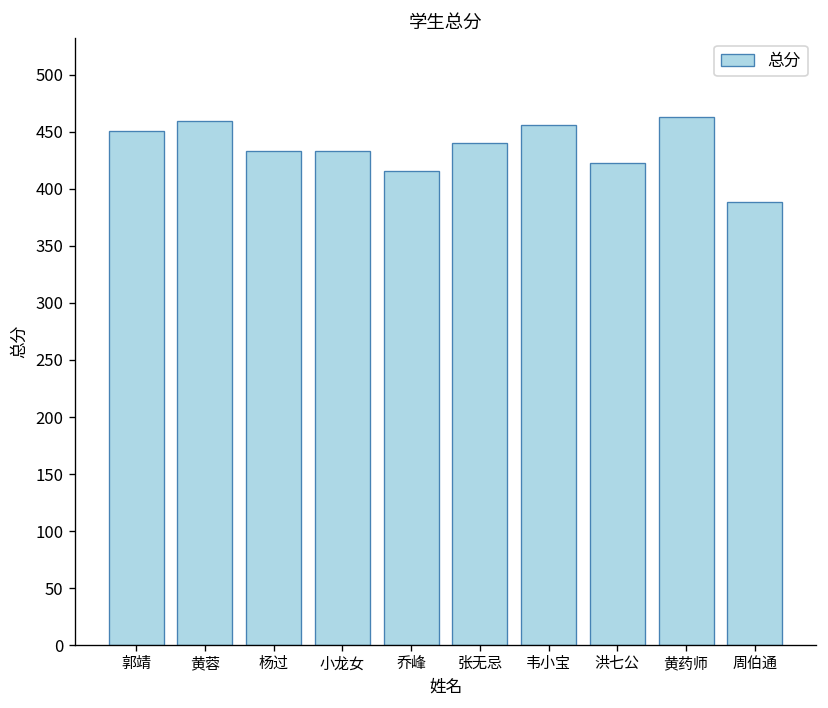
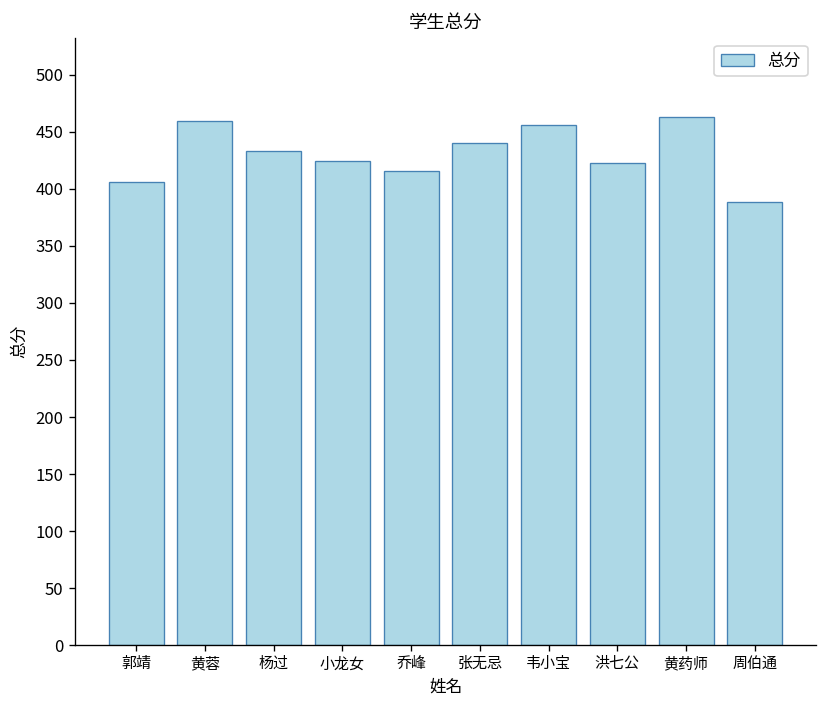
  {
-   "郭靖": 450,
+   "郭靖": 410,
    "黄蓉": 460,
    "杨过": 430,
-   "小龙女": 430,
+   "小龙女": 420,
    "乔峰": 420,
    "张无忌": 440,
    "韦小宝": 460,
    "洪七公": 420,
    "黄药师": 460,
    "周伯通": 390
  }
